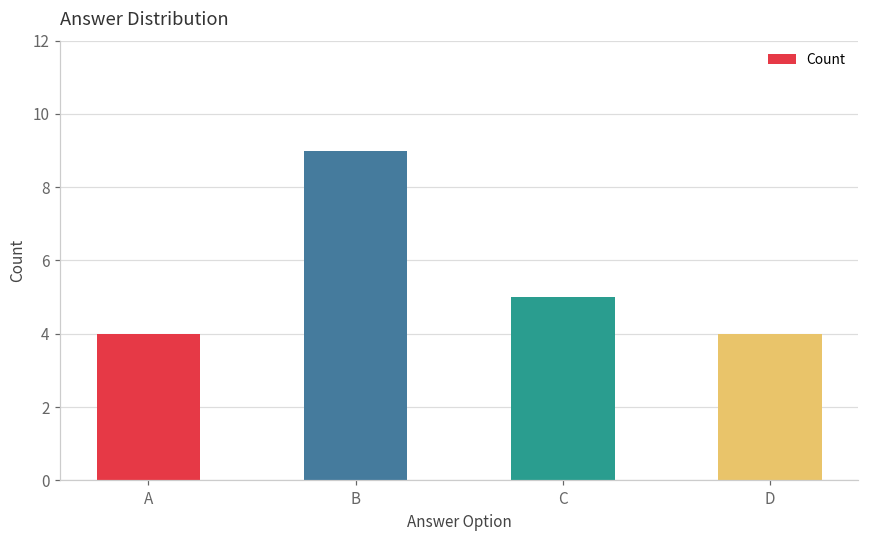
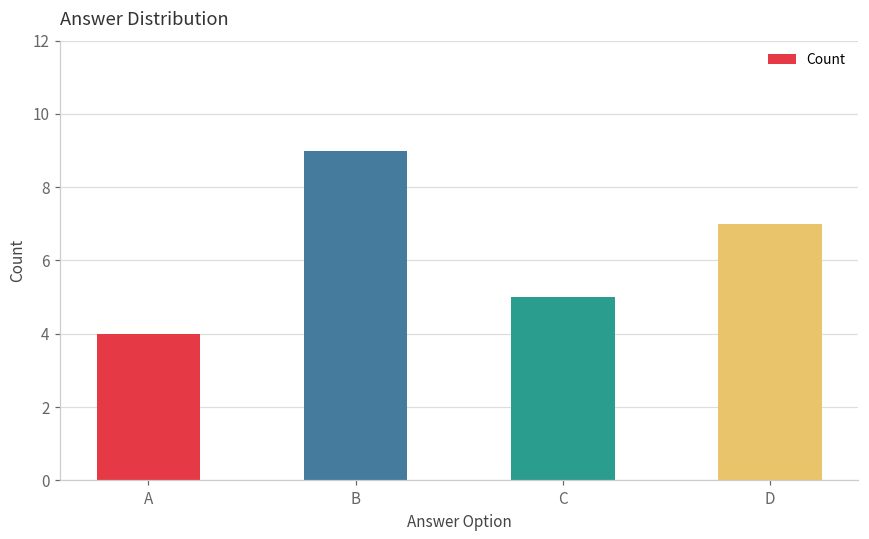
  {
    "A": 4,
    "B": 9,
    "C": 5,
-   "D": 4
+   "D": 7
  }
